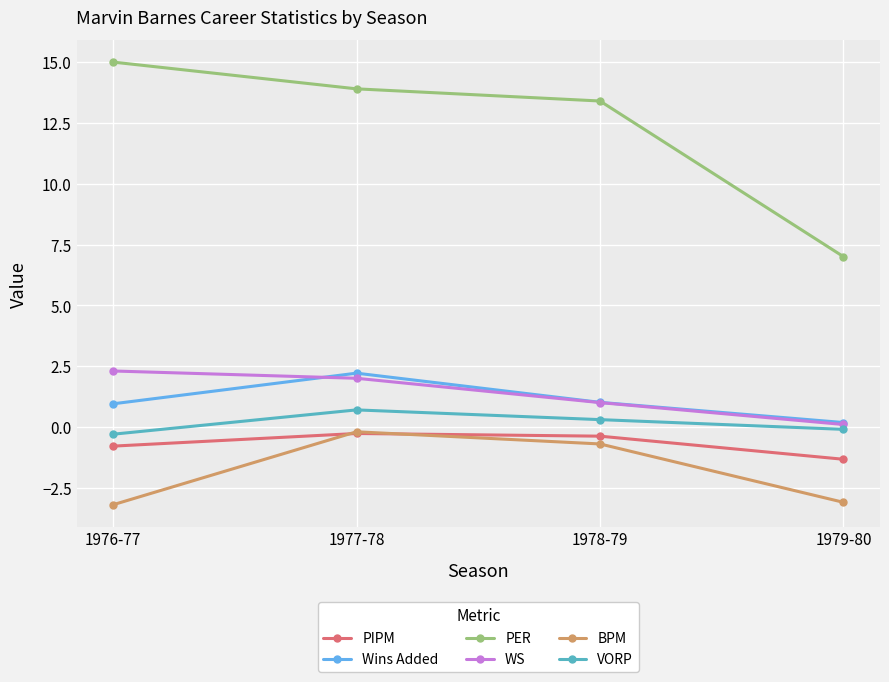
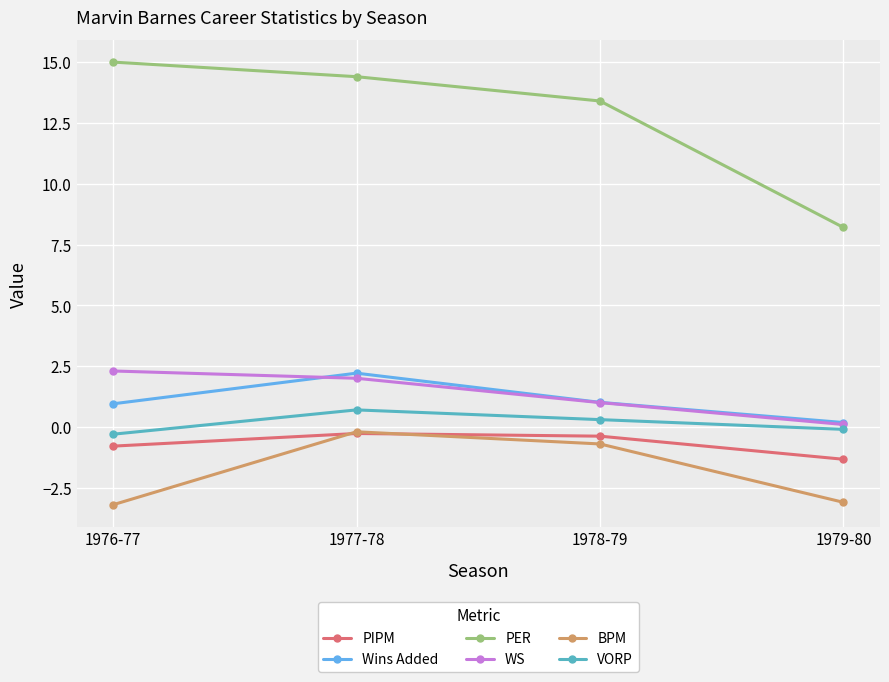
  {
    "PER": {
      "1976-77": 15.0,
-     "1977-78": 13.9,
+     "1977-78": 14.4,
      "1978-79": 13.4,
-     "1979-80": 7.0
+     "1979-80": 8.2
    },
    "WS": {
      "1976-77": 2.3,
      "1977-78": 2.0
    }
  }
